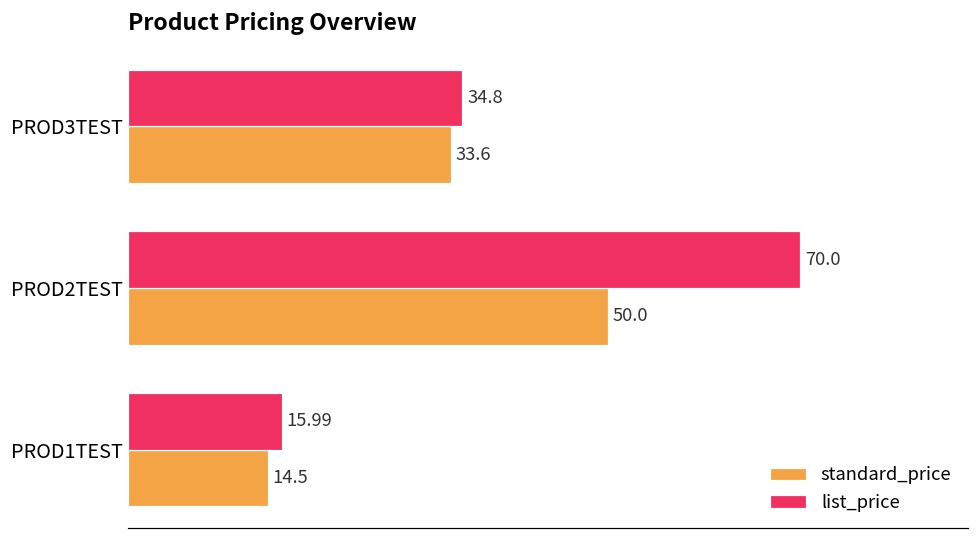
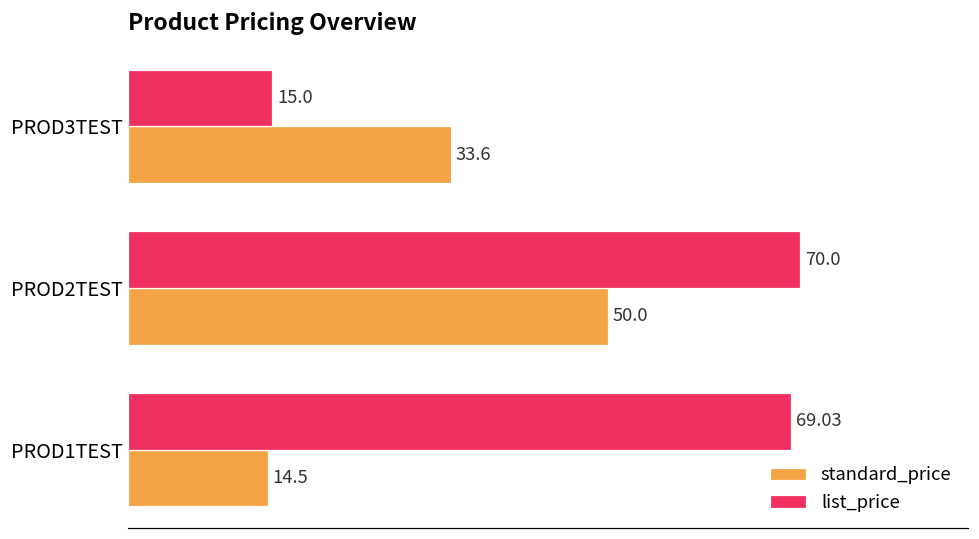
  {
    "standard_price": {
      "PROD3TEST": 33.6,
      "PROD2TEST": 50.0,
      "PROD1TEST": 14.5
    },
    "list_price": {
-     "PROD3TEST": 34.8,
+     "PROD3TEST": 15.0,
      "PROD2TEST": 70.0,
-     "PROD1TEST": 15.99
+     "PROD1TEST": 69.03
    }
  }
